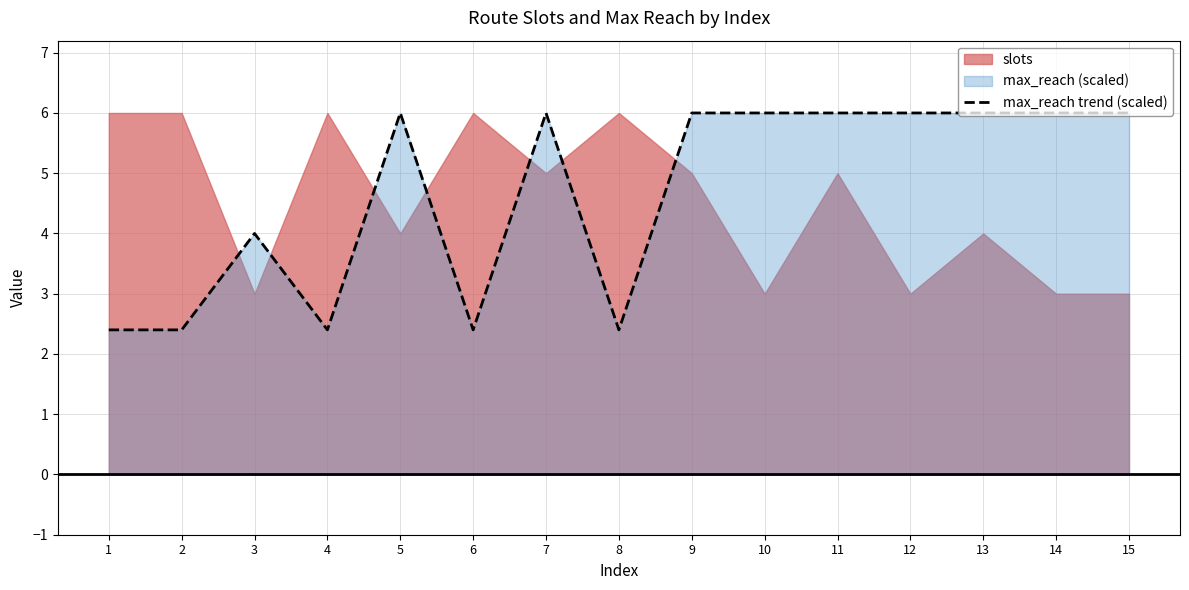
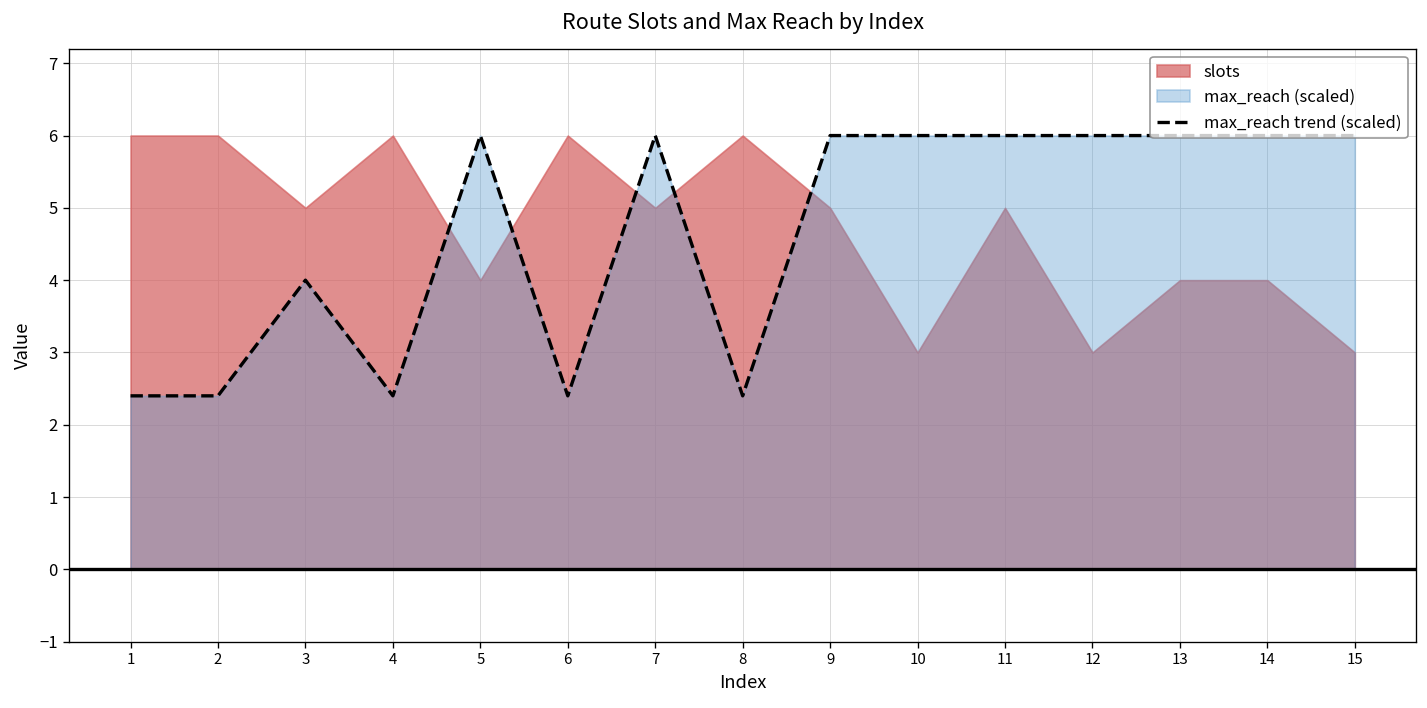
  {
    "slots": {
      "1": 6,
      "2": 6,
-     "3": 3,
+     "3": 5,
      "4": 6,
      "5": 4,
      "6": 6,
      "7": 5,
      "8": 6,
      "9": 5,
      "10": 3,
      "11": 5,
      "12": 3,
      "13": 4,
-     "14": 3,
+     "14": 4,
      "15": 3
    },
    "max_reach (scaled)": {
      "1": 2.4,
      "2": 2.4,
      "3": 4,
      "4": 2.4,
      "5": 6,
      "6": 2.4,
      "7": 6,
      "8": 2.4,
      "9": 6,
      "10": 6,
      "11": 6,
      "12": 6
    }
  }
